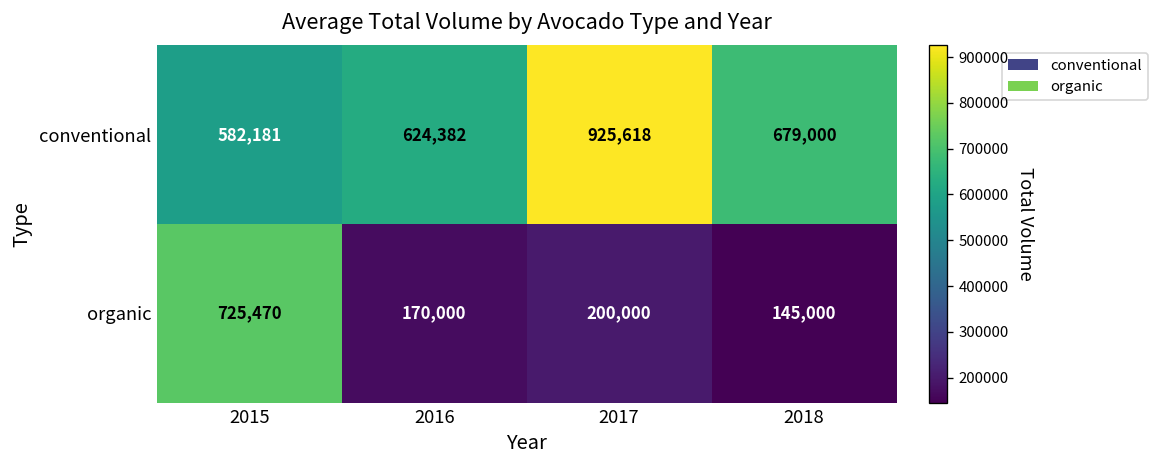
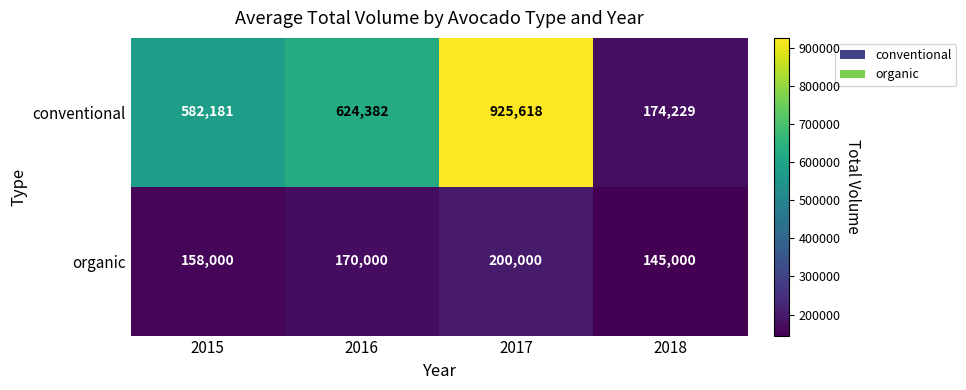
  {
    "conventional": {
      "2015": "582,181",
      "2016": "624,382",
      "2017": "925,618",
-     "2018": "679,000"
+     "2018": "174,229"
    },
    "organic": {
-     "2015": "725,470",
+     "2015": "158,000",
      "2016": "170,000",
      "2017": "200,000",
      "2018": "145,000"
    }
  }
